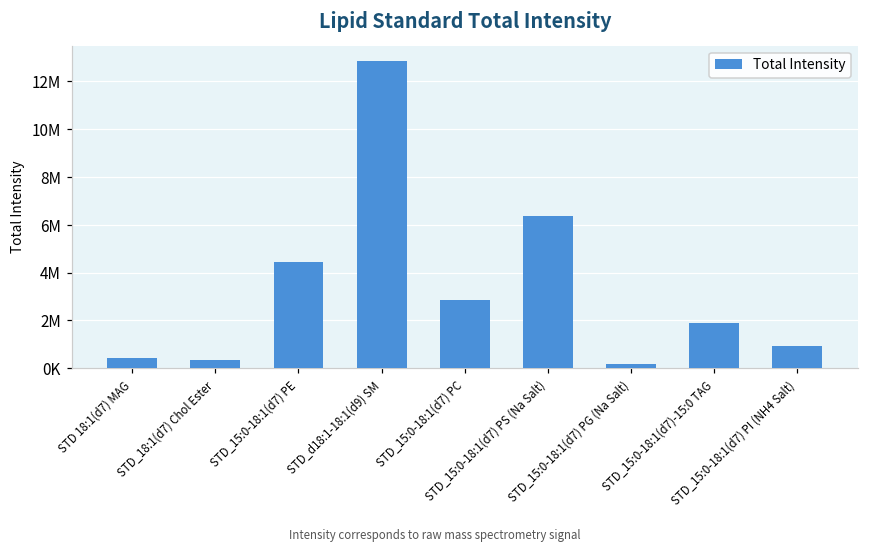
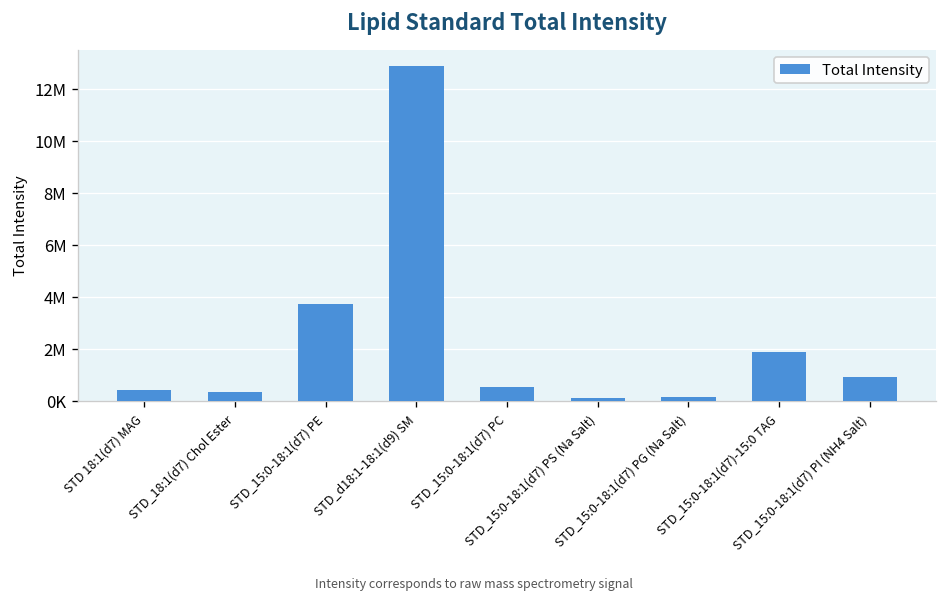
  {
    "STD 18:1(d7) MAG": 400000,
    "STD_18:1(d7) Chol Ester": 300000,
-   "STD_15:0-18:1(d7) PE": 4400000,
+   "STD_15:0-18:1(d7) PE": 3700000,
    "STD_d18:1-18:1(d9) SM": 12900000,
-   "STD_15:0-18:1(d7) PC": 2900000,
-   "STD_15:0-18:1(d7) PS (Na Salt)": 6400000,
+   "STD_15:0-18:1(d7) PC": 500000,
+   "STD_15:0-18:1(d7) PS (Na Salt)": 100000,
    "STD_15:0-18:1(d7) PG (Na Salt)": 200000,
    "STD_15:0-18:1(d7)-15:0 TAG": 1900000,
    "STD_15:0-18:1(d7) PI (NH4 Salt)": 900000
  }
